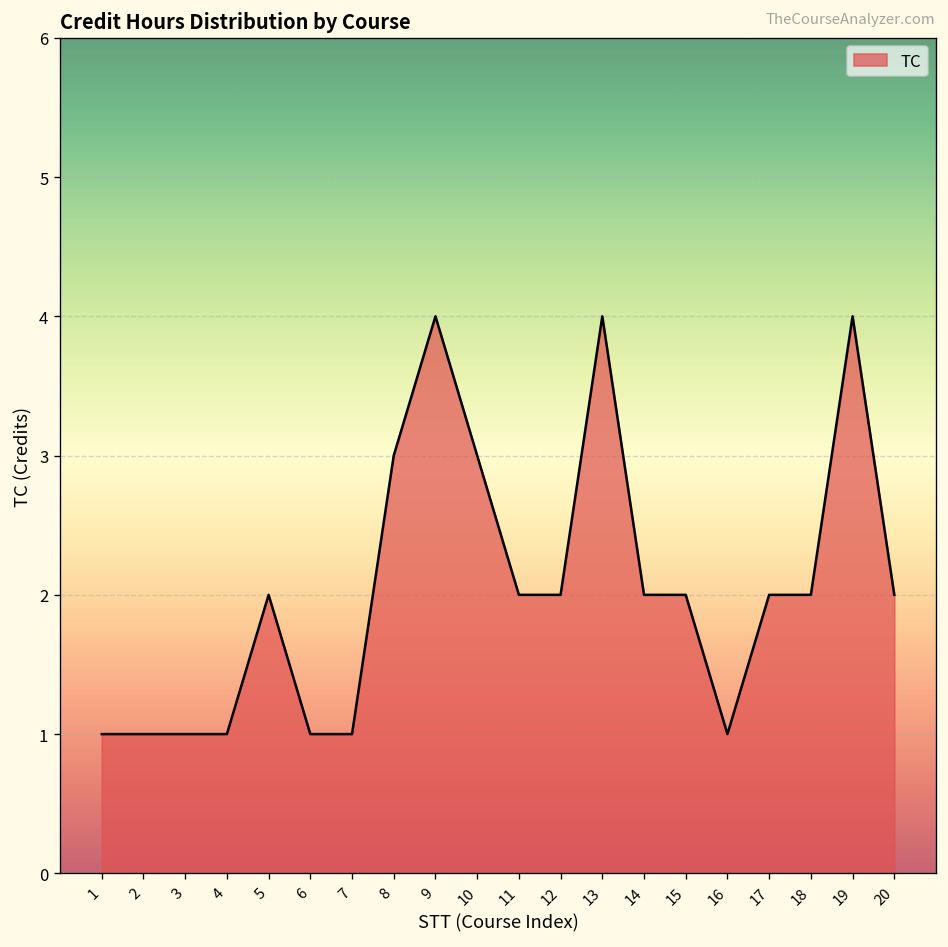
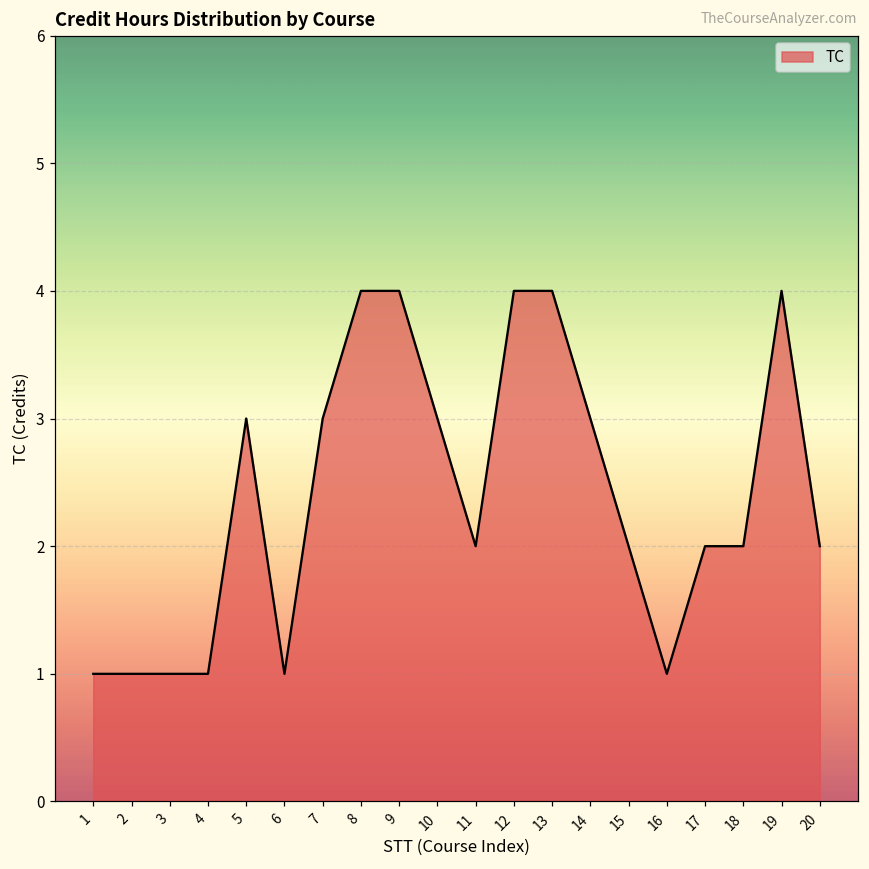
  {
    "1": 1,
    "2": 1,
    "3": 1,
    "4": 1,
-   "5": 2,
+   "5": 3,
    "6": 1,
-   "7": 1,
-   "8": 3,
+   "7": 3,
+   "8": 4,
    "9": 4,
    "10": 3,
    "11": 2,
-   "12": 2,
+   "12": 4,
    "13": 4,
-   "14": 2,
+   "14": 3,
    "15": 2,
    "16": 1,
    "17": 2,
    "18": 2,
    "19": 4,
    "20": 2
  }
